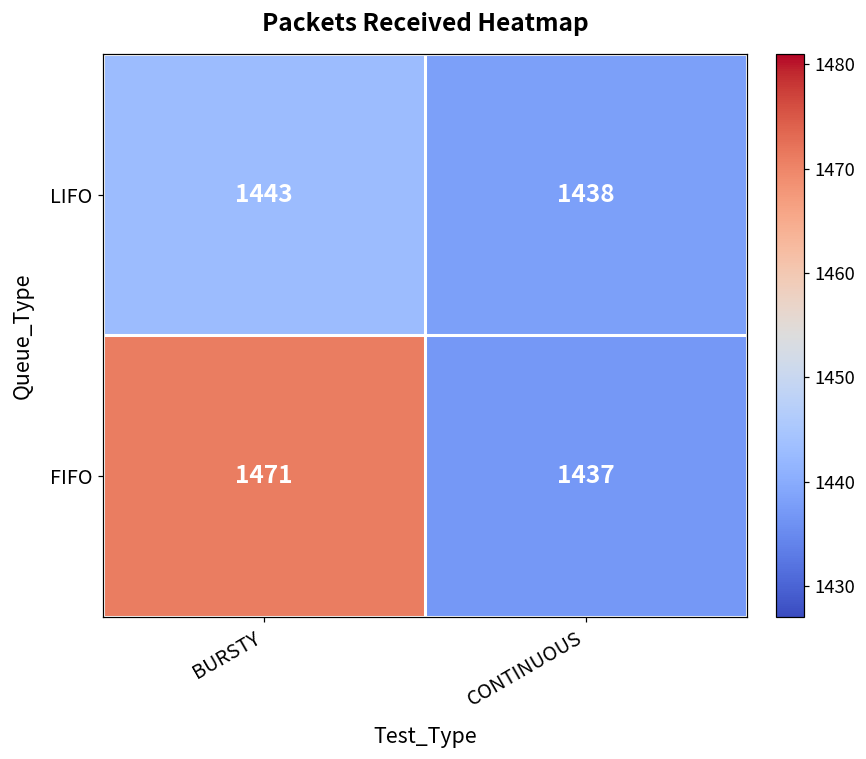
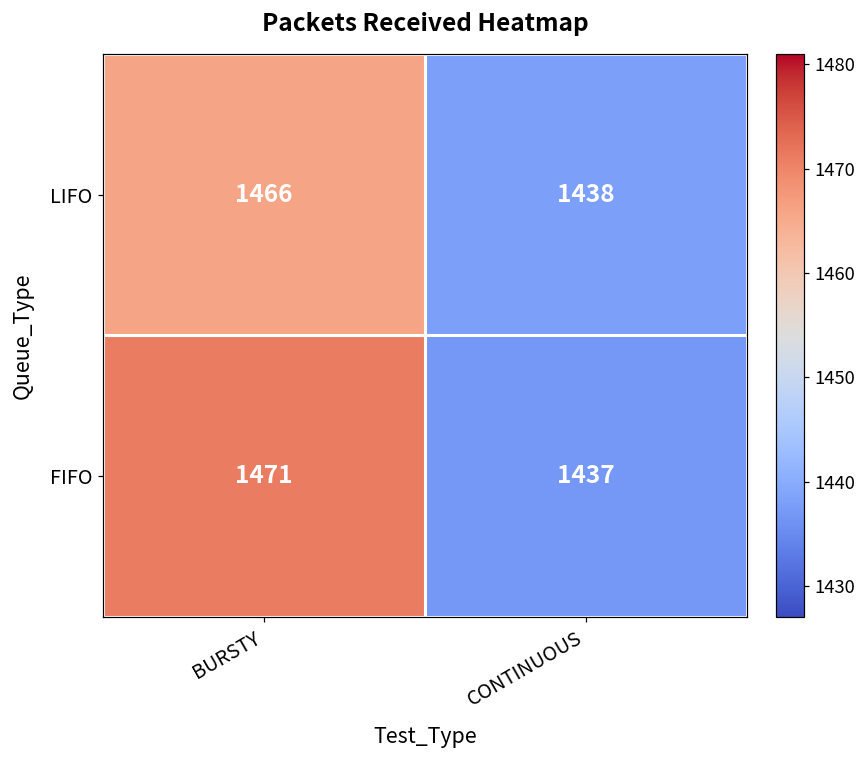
  {
    "LIFO": {
-     "BURSTY": 1443,
+     "BURSTY": 1466,
      "CONTINUOUS": 1438
    },
    "FIFO": {
      "BURSTY": 1471,
      "CONTINUOUS": 1437
    }
  }
